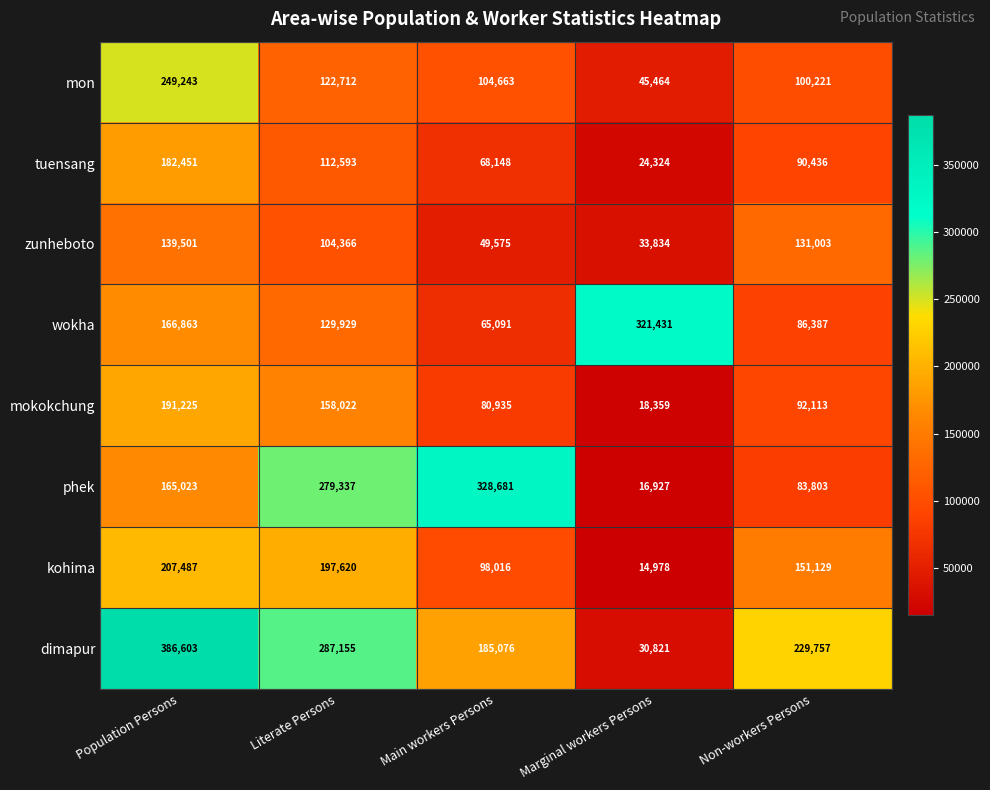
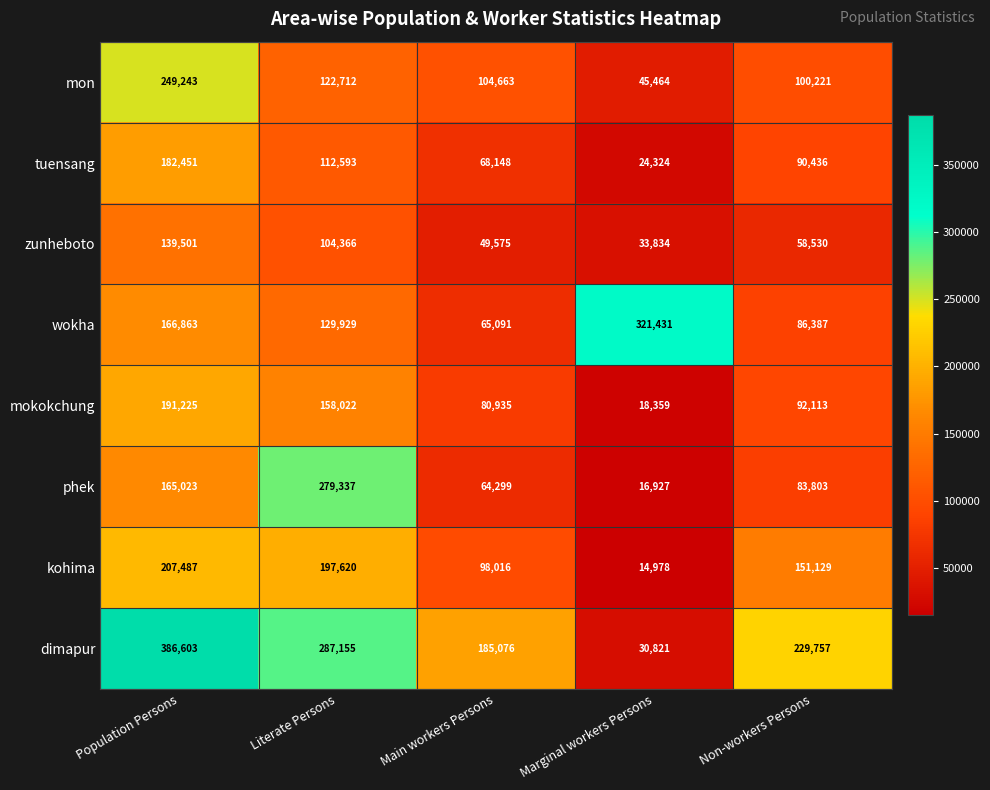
  {
    "mon": {
      "Population Persons": "249,243",
      "Literate Persons": "122,712",
      "Main workers Persons": "104,663",
      "Marginal workers Persons": "45,464",
      "Non-workers Persons": "100,221"
    },
    "tuensang": {
      "Population Persons": "182,451",
      "Literate Persons": "112,593",
      "Main workers Persons": "68,148",
      "Marginal workers Persons": "24,324",
      "Non-workers Persons": "90,436"
    },
    "zunheboto": {
      "Population Persons": "139,501",
      "Literate Persons": "104,366",
      "Main workers Persons": "49,575",
      "Marginal workers Persons": "33,834",
-     "Non-workers Persons": "131,003"
+     "Non-workers Persons": "58,530"
    },
    "wokha": {
      "Population Persons": "166,863",
      "Literate Persons": "129,929",
      "Main workers Persons": "65,091",
      "Marginal workers Persons": "321,431",
      "Non-workers Persons": "86,387"
    },
    "mokokchung": {
      "Population Persons": "191,225",
      "Literate Persons": "158,022",
      "Main workers Persons": "80,935",
      "Marginal workers Persons": "18,359",
      "Non-workers Persons": "92,113"
    },
    "phek": {
      "Population Persons": "165,023",
      "Literate Persons": "279,337",
-     "Main workers Persons": "328,681",
+     "Main workers Persons": "64,299",
      "Marginal workers Persons": "16,927",
      "Non-workers Persons": "83,803"
    },
    "kohima": {
      "Population Persons": "207,487",
      "Literate Persons": "197,620",
      "Main workers Persons": "98,016",
      "Marginal workers Persons": "14,978",
      "Non-workers Persons": "151,129"
    },
    "dimapur": {
      "Population Persons": "386,603",
      "Literate Persons": "287,155",
      "Main workers Persons": "185,076",
      "Marginal workers Persons": "30,821",
      "Non-workers Persons": "229,757"
    }
  }
